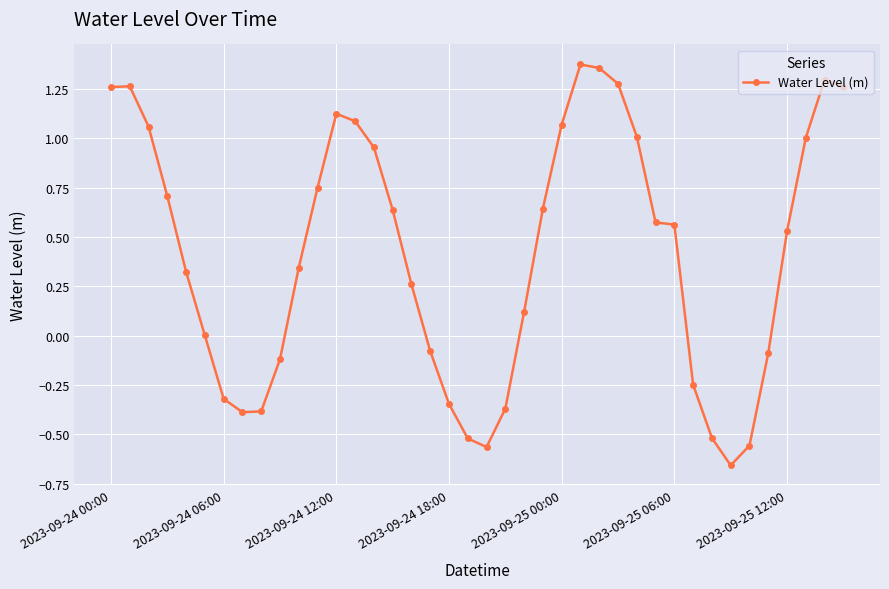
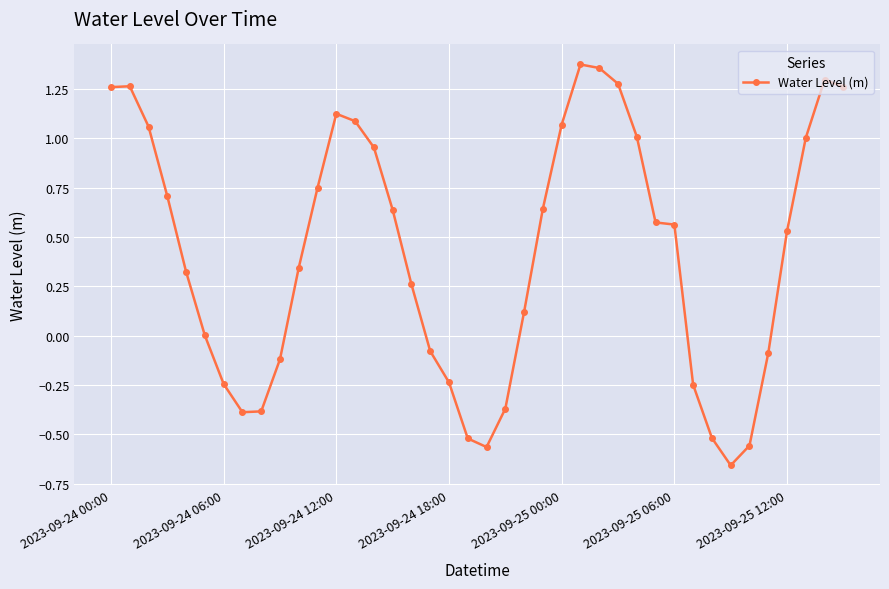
  {
    "2023-09-24 00:00": 1.26,
-   "2023-09-24 06:00": -0.32,
+   "2023-09-24 06:00": -0.24,
    "2023-09-24 12:00": 1.12,
-   "2023-09-24 18:00": -0.35,
+   "2023-09-24 18:00": -0.24,
    "2023-09-25 00:00": 1.07,
    "2023-09-25 06:00": 0.56,
    "2023-09-25 12:00": 0.53
  }
